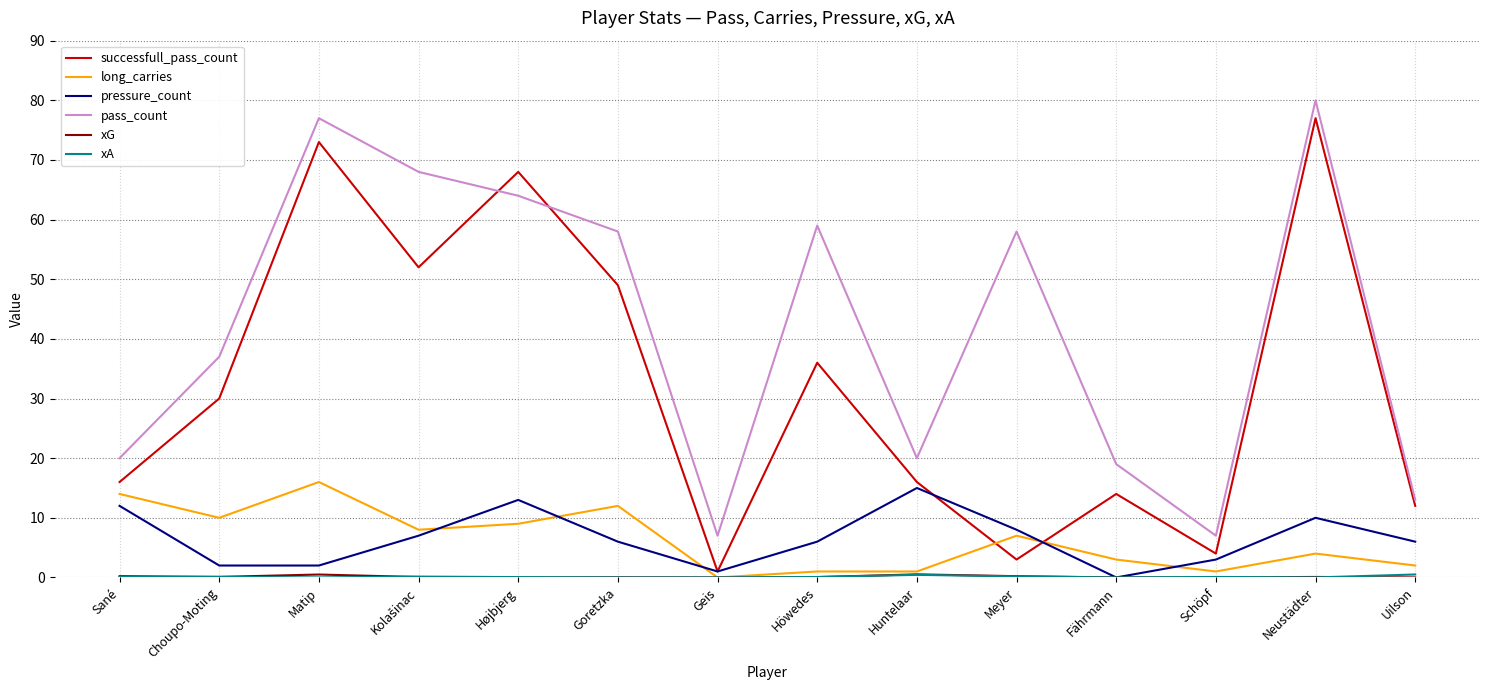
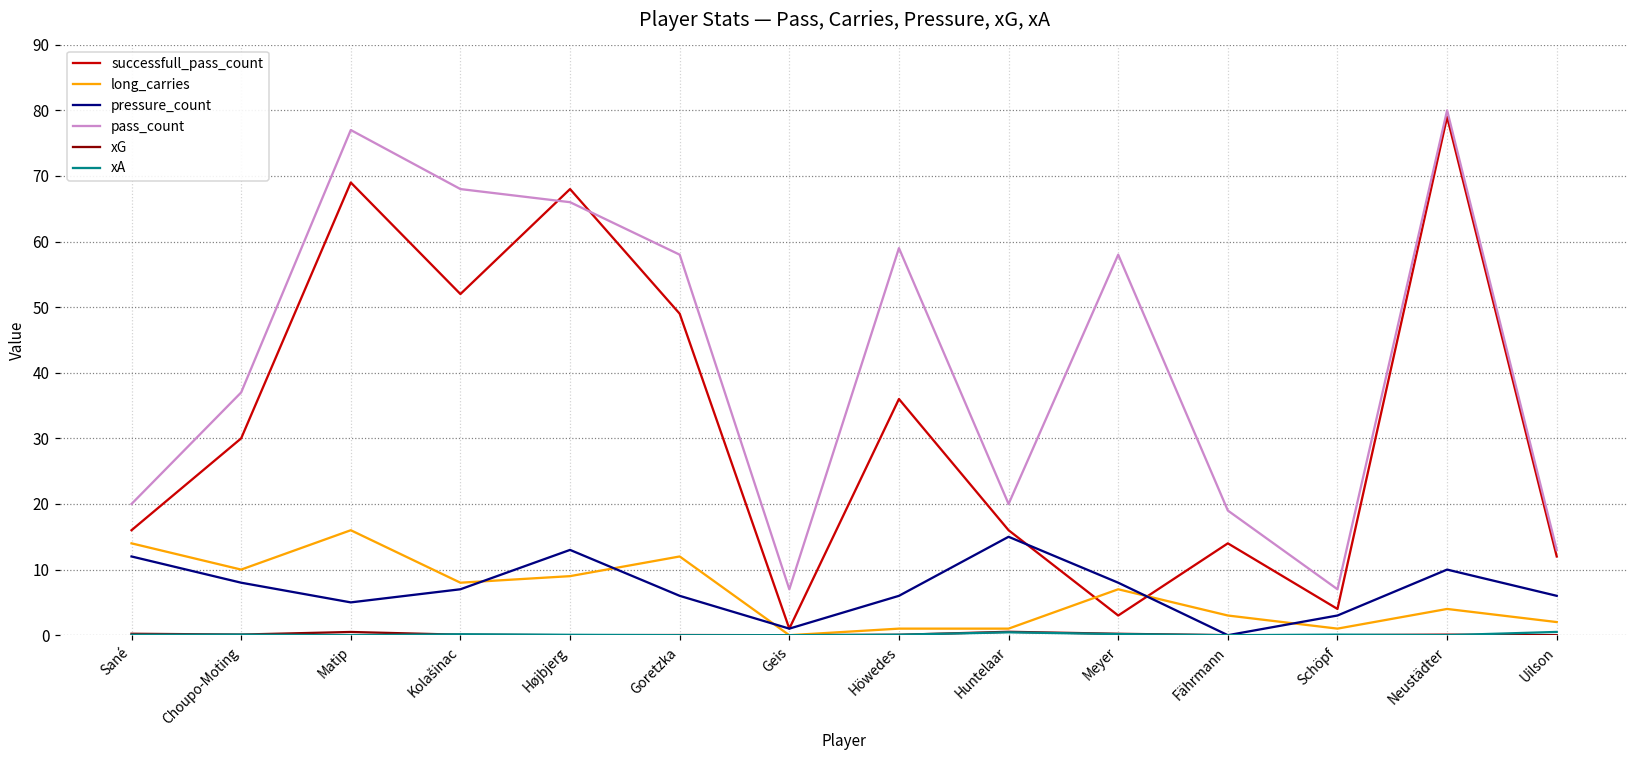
  {
    "successfull_pass_count": {
      "Sané": 16,
      "Choupo-Moting": 30,
-     "Matip": 73,
+     "Matip": 69,
      "Kolašinac": 52,
      "Højbjerg": 68,
      "Goretzka": 49,
      "Höwedes": 36,
      "Huntelaar": 16,
      "Meyer": 3,
      "Fährmann": 14,
      "Schöpf": 4,
-     "Neustädter": 77,
+     "Neustädter": 79,
      "Uilson": 12
    },
    "long_carries": {
      "Sané": 14,
      "Choupo-Moting": 10,
      "Matip": 16,
      "Kolašinac": 8,
      "Højbjerg": 9,
      "Goretzka": 12,
      "Höwedes": 1,
      "Huntelaar": 1,
      "Meyer": 7,
      "Fährmann": 3,
      "Schöpf": 1,
      "Neustädter": 4,
      "Uilson": 2
    },
    "pressure_count": {
      "Sané": 12,
-     "Choupo-Moting": 2,
-     "Matip": 2,
+     "Choupo-Moting": 8,
+     "Matip": 5,
      "Kolašinac": 7,
      "Højbjerg": 13,
      "Goretzka": 6,
      "Höwedes": 6,
      "Huntelaar": 15,
      "Meyer": 8,
      "Schöpf": 3,
      "Neustädter": 10,
      "Uilson": 6
    },
    "pass_count": {
      "Sané": 20,
      "Choupo-Moting": 37,
      "Matip": 77,
      "Kolašinac": 68,
-     "Højbjerg": 64,
+     "Højbjerg": 66,
      "Goretzka": 58,
      "Geis": 7,
      "Höwedes": 59,
      "Huntelaar": 20,
      "Meyer": 58,
      "Fährmann": 19,
      "Schöpf": 7,
      "Neustädter": 80,
      "Uilson": 13
    },
    "xG": {
      "Matip": 0,
      "Uilson": 0
    },
    "xA": {
      "Matip": 0,
      "Uilson": 0
    }
  }
